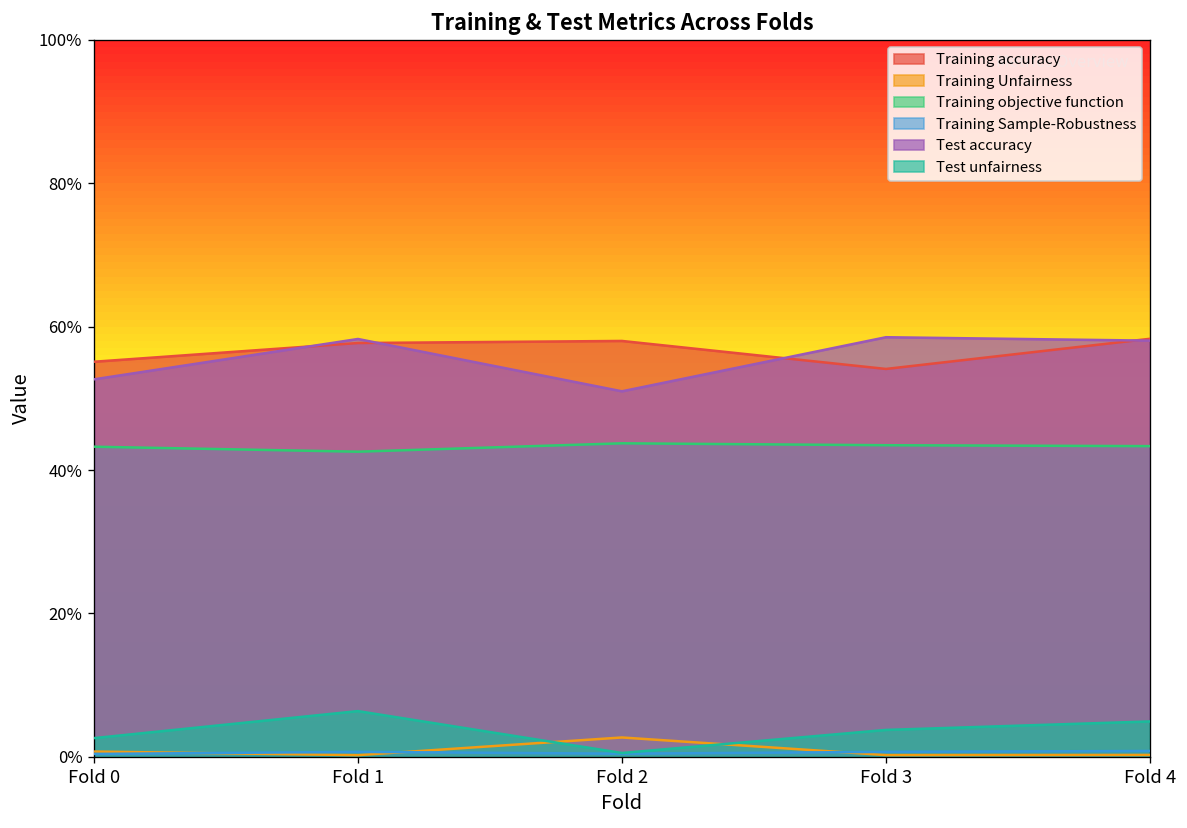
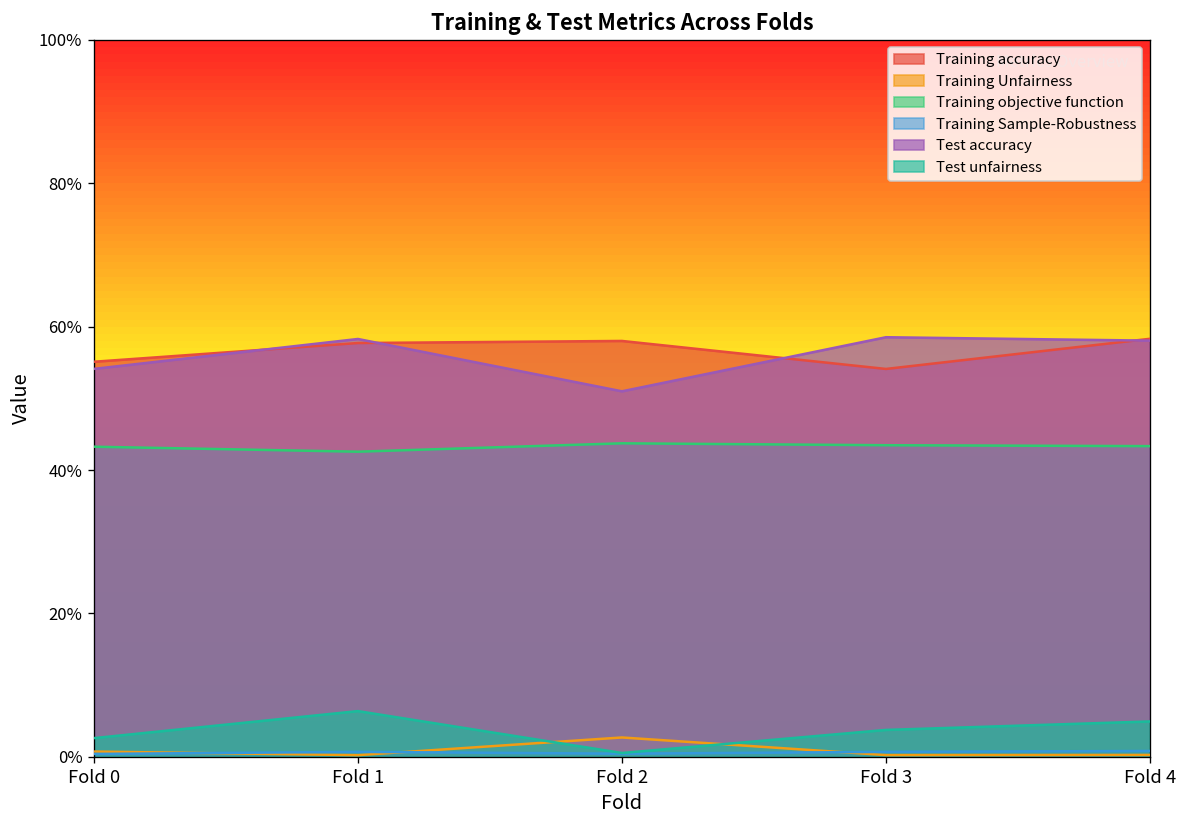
  {
    "Training accuracy": {
      "Fold 0": "55%",
      "Fold 1": "58%",
      "Fold 2": "58%",
      "Fold 3": "54%"
    },
    "Training Unfairness": {
      "Fold 1": "0%",
      "Fold 2": "3%",
      "Fold 3": "0%",
      "Fold 4": "0%"
    },
    "Training Sample-Robustness": {
      "Fold 1": "1%",
      "Fold 3": "1%",
      "Fold 4": "1%"
    },
    "Test accuracy": {
-     "Fold 0": "53%",
+     "Fold 0": "54%",
      "Fold 1": "58%",
      "Fold 2": "51%",
      "Fold 3": "59%"
    }
  }
